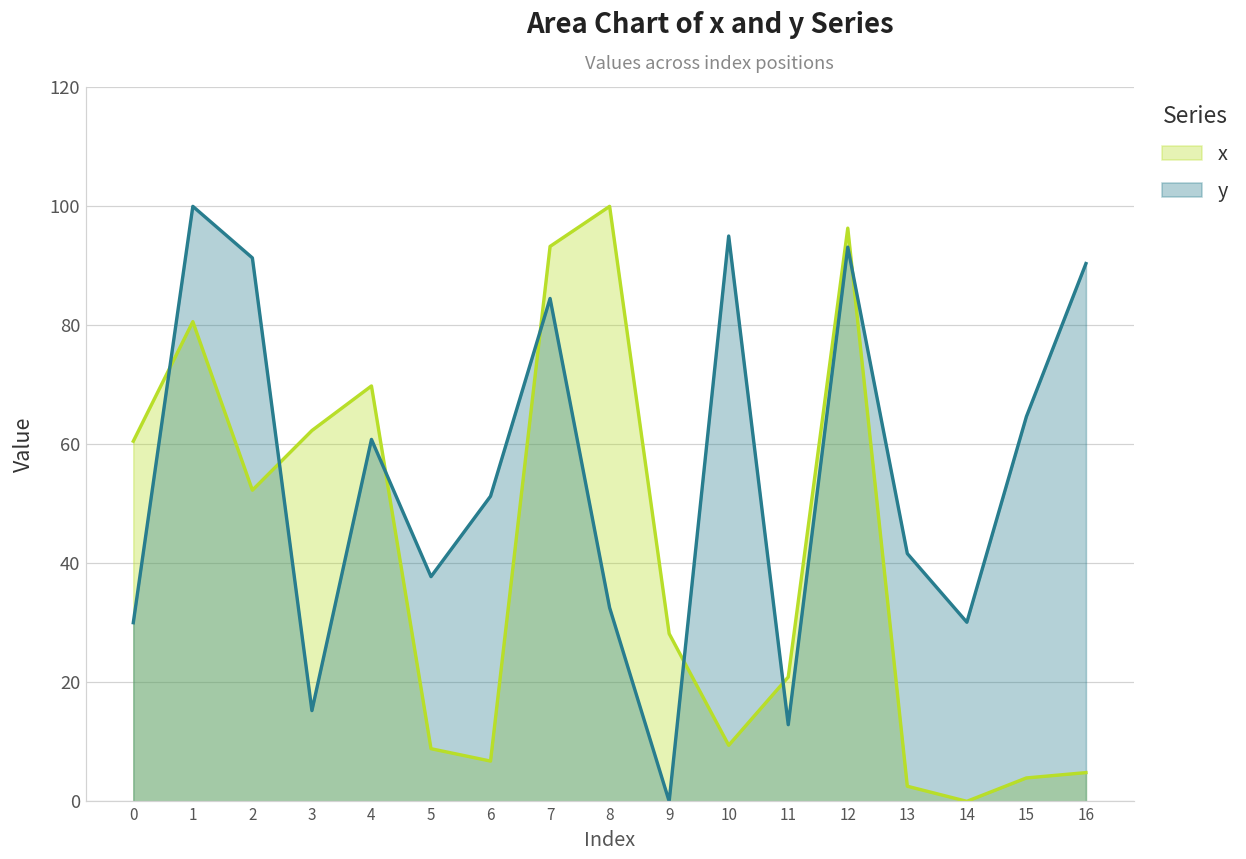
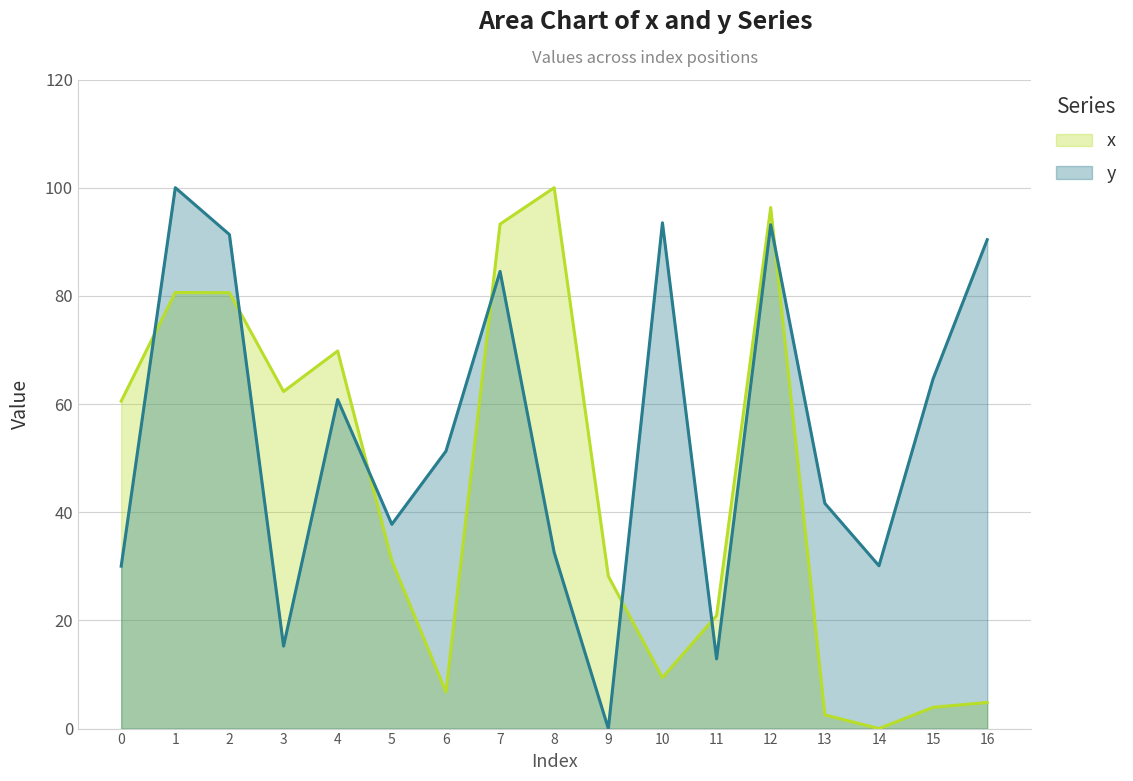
  {
    "x": {
      "0": 61,
      "1": 81,
-     "2": 52,
+     "2": 81,
      "3": 62,
      "4": 70,
-     "5": 9,
+     "5": 31,
      "6": 7,
      "7": 93,
      "8": 100,
      "9": 28,
      "10": 9,
      "11": 21,
      "12": 96,
      "13": 3,
      "14": 0,
      "15": 4,
      "16": 5
    },
    "y": {
      "0": 30,
      "1": 100,
      "2": 91,
      "3": 15,
      "4": 61,
      "5": 38,
      "6": 51,
      "7": 85,
      "8": 33,
      "9": 0,
-     "10": 95,
+     "10": 94,
      "11": 13,
      "12": 93,
      "13": 42,
      "14": 30,
      "15": 65,
      "16": 90
    }
  }
